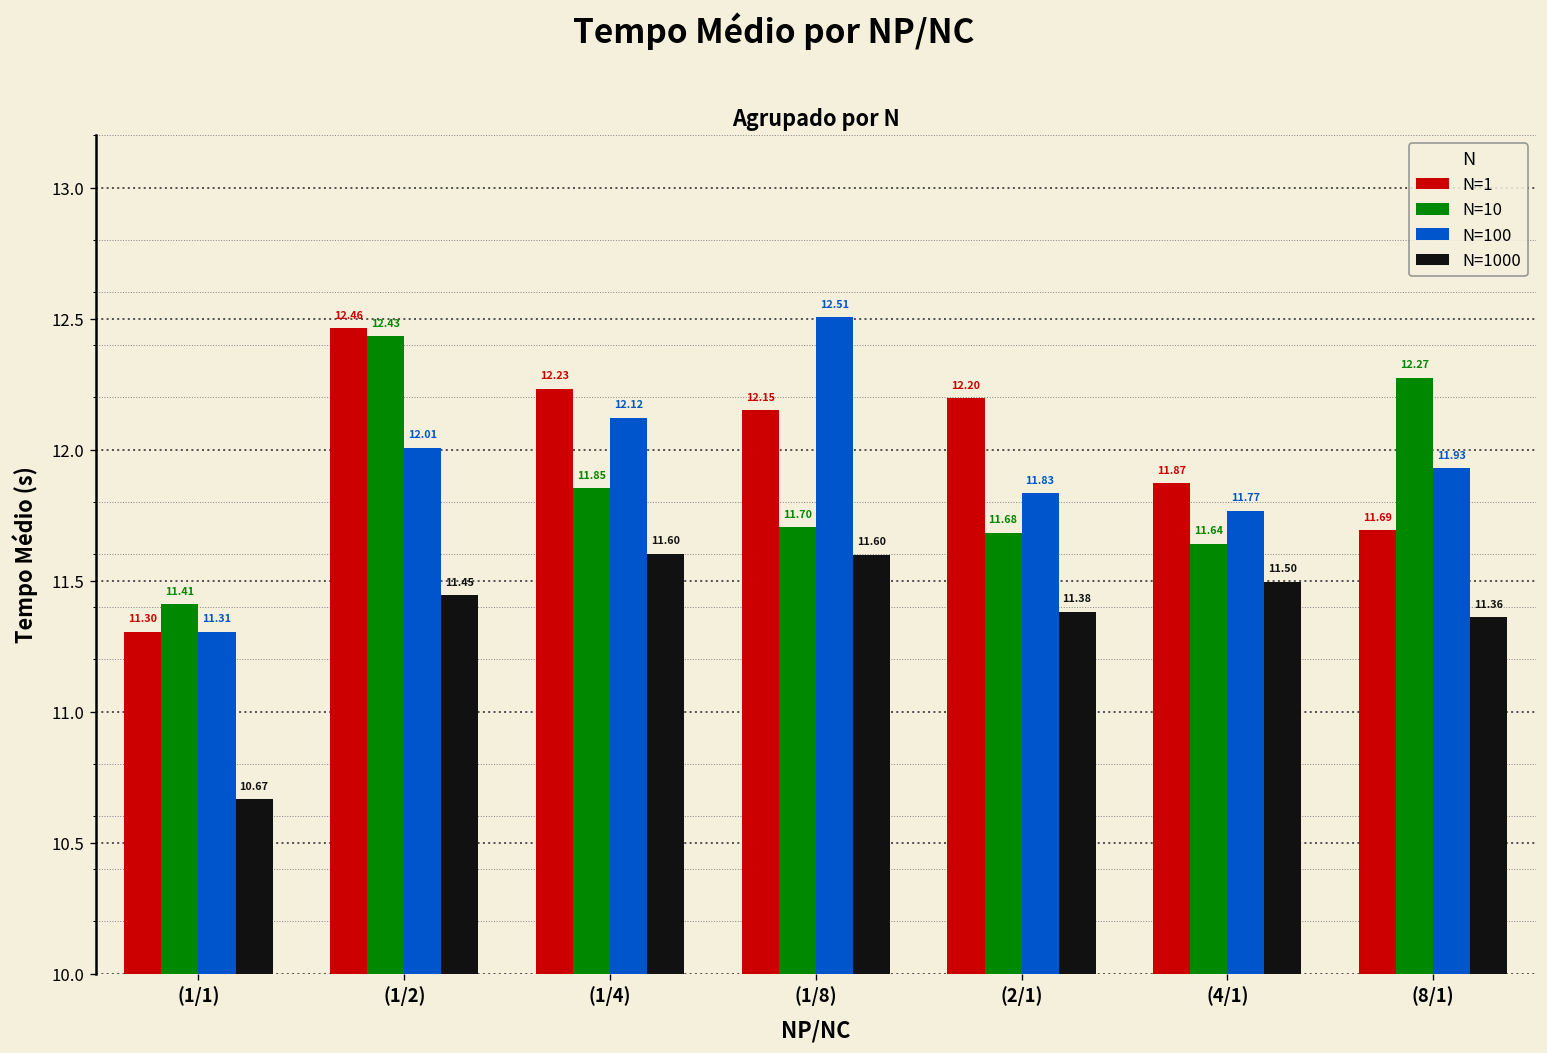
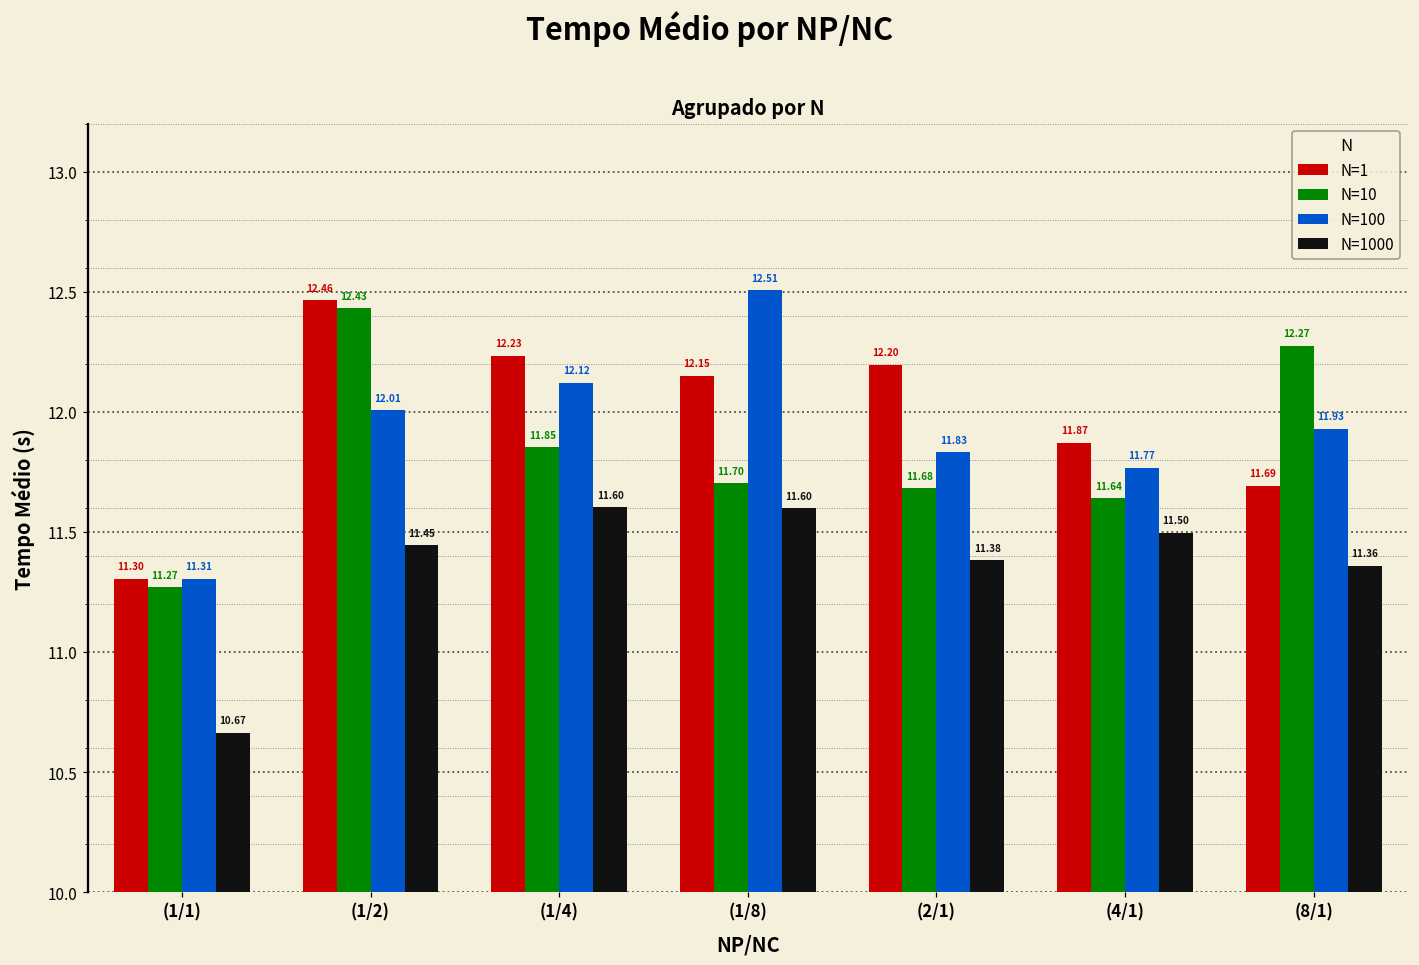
  {
    "N=1": {
      "(1/1)": 11.30,
      "(1/2)": 12.46,
      "(1/4)": 12.23,
      "(1/8)": 12.15,
      "(2/1)": 12.20,
      "(4/1)": 11.87,
      "(8/1)": 11.69
    },
    "N=10": {
-     "(1/1)": 11.41,
+     "(1/1)": 11.27,
      "(1/2)": 12.43,
      "(1/4)": 11.85,
      "(1/8)": 11.70,
      "(2/1)": 11.68,
      "(4/1)": 11.64,
      "(8/1)": 12.27
    },
    "N=100": {
      "(1/1)": 11.31,
      "(1/2)": 12.01,
      "(1/4)": 12.12,
      "(1/8)": 12.51,
      "(2/1)": 11.83,
      "(4/1)": 11.77,
      "(8/1)": 11.93
    },
    "N=1000": {
      "(1/1)": 10.67,
      "(1/2)": 11.45,
      "(1/4)": 11.60,
      "(1/8)": 11.60,
      "(2/1)": 11.38,
      "(4/1)": 11.50,
      "(8/1)": 11.36
    }
  }
